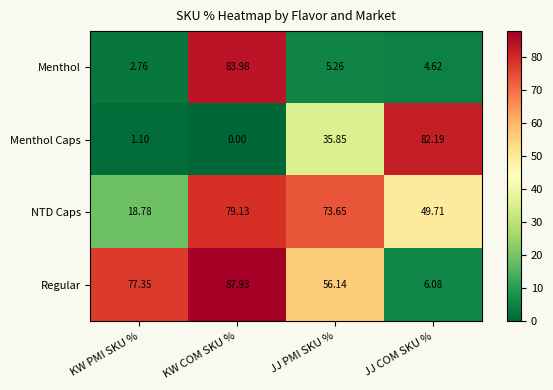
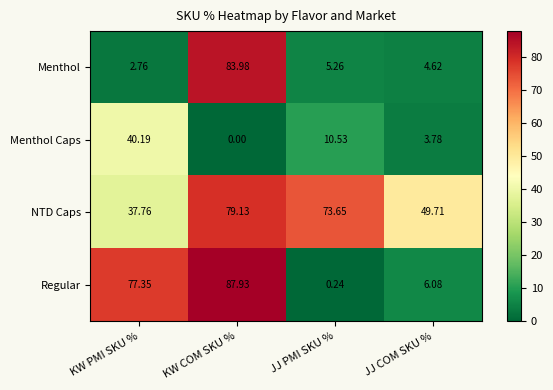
  {
    "Menthol": {
      "KW PMI SKU %": 2.76,
      "KW COM SKU %": 83.98,
      "JJ PMI SKU %": 5.26,
      "JJ COM SKU %": 4.62
    },
    "Menthol Caps": {
-     "KW PMI SKU %": 1.10,
+     "KW PMI SKU %": 40.19,
      "KW COM SKU %": 0.00,
-     "JJ PMI SKU %": 35.85,
-     "JJ COM SKU %": 82.19
+     "JJ PMI SKU %": 10.53,
+     "JJ COM SKU %": 3.78
    },
    "NTD Caps": {
-     "KW PMI SKU %": 18.78,
+     "KW PMI SKU %": 37.76,
      "KW COM SKU %": 79.13,
      "JJ PMI SKU %": 73.65,
      "JJ COM SKU %": 49.71
    },
    "Regular": {
      "KW PMI SKU %": 77.35,
      "KW COM SKU %": 87.93,
-     "JJ PMI SKU %": 56.14,
+     "JJ PMI SKU %": 0.24,
      "JJ COM SKU %": 6.08
    }
  }
